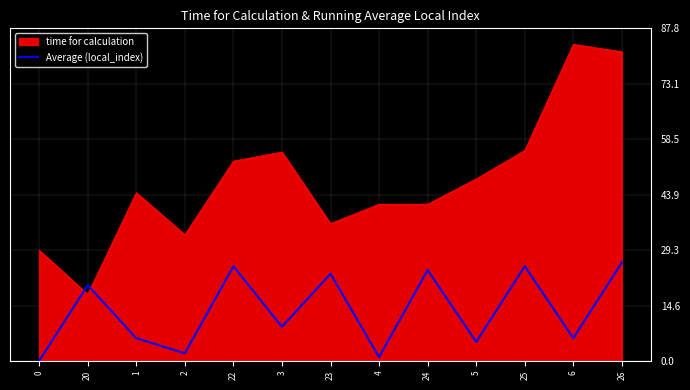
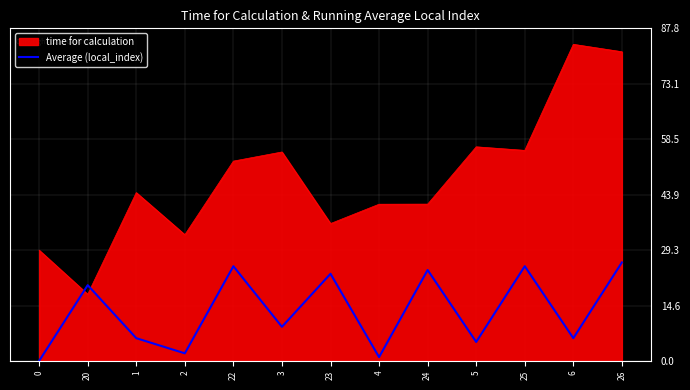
  {
    "time for calculation": {
      "0": 29,
      "20": 18,
      "1": 44,
      "2": 33,
      "22": 53,
      "3": 55,
      "23": 36,
      "4": 41,
      "24": 41,
-     "5": 48,
+     "5": 57,
      "25": 56,
      "6": 84,
      "26": 82
    },
    "Average (local_index)": {
      "0": 0,
      "20": 20,
      "1": 6,
      "2": 2,
      "22": 25,
      "3": 9,
      "23": 23,
      "4": 1,
      "24": 24,
      "5": 5,
      "25": 25,
      "6": 6,
      "26": 26
    }
  }
